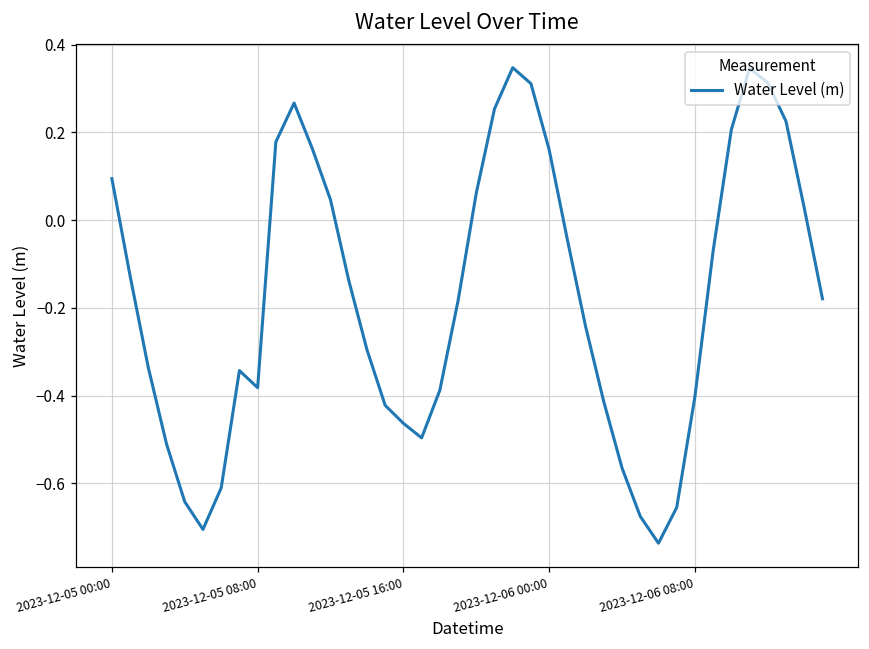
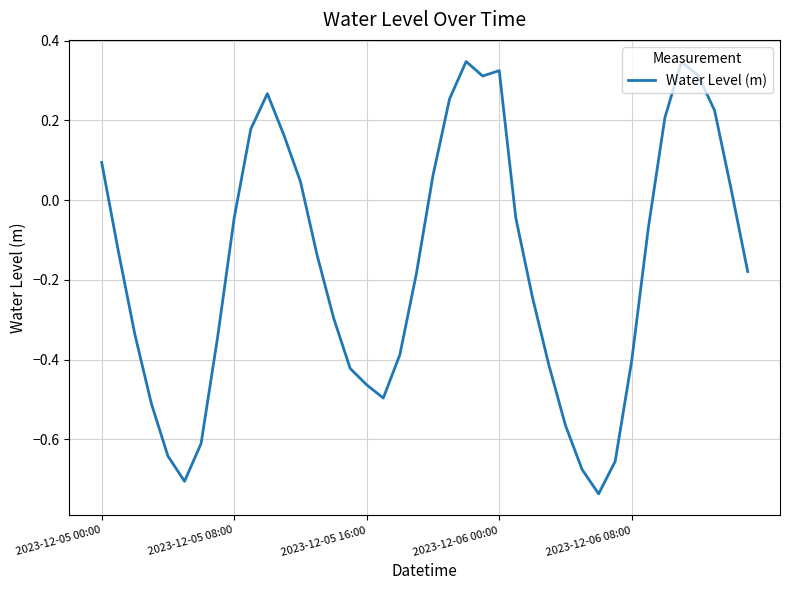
  {
    "2023-12-05 00:00": 0.09,
-   "2023-12-05 08:00": -0.38,
+   "2023-12-05 08:00": -0.04,
    "2023-12-05 16:00": -0.46,
-   "2023-12-06 00:00": 0.16,
+   "2023-12-06 00:00": 0.32,
    "2023-12-06 08:00": -0.40
  }
